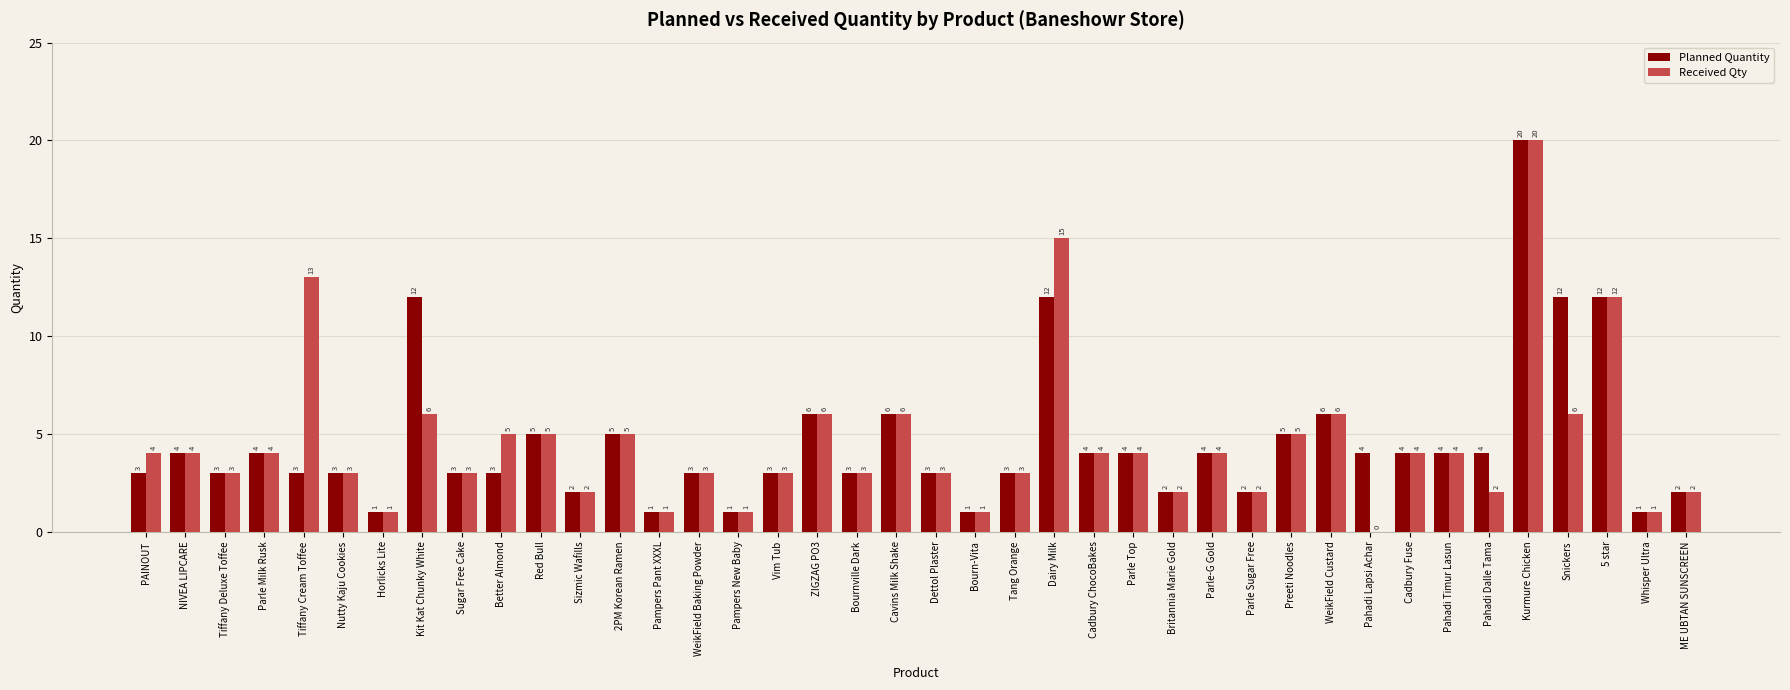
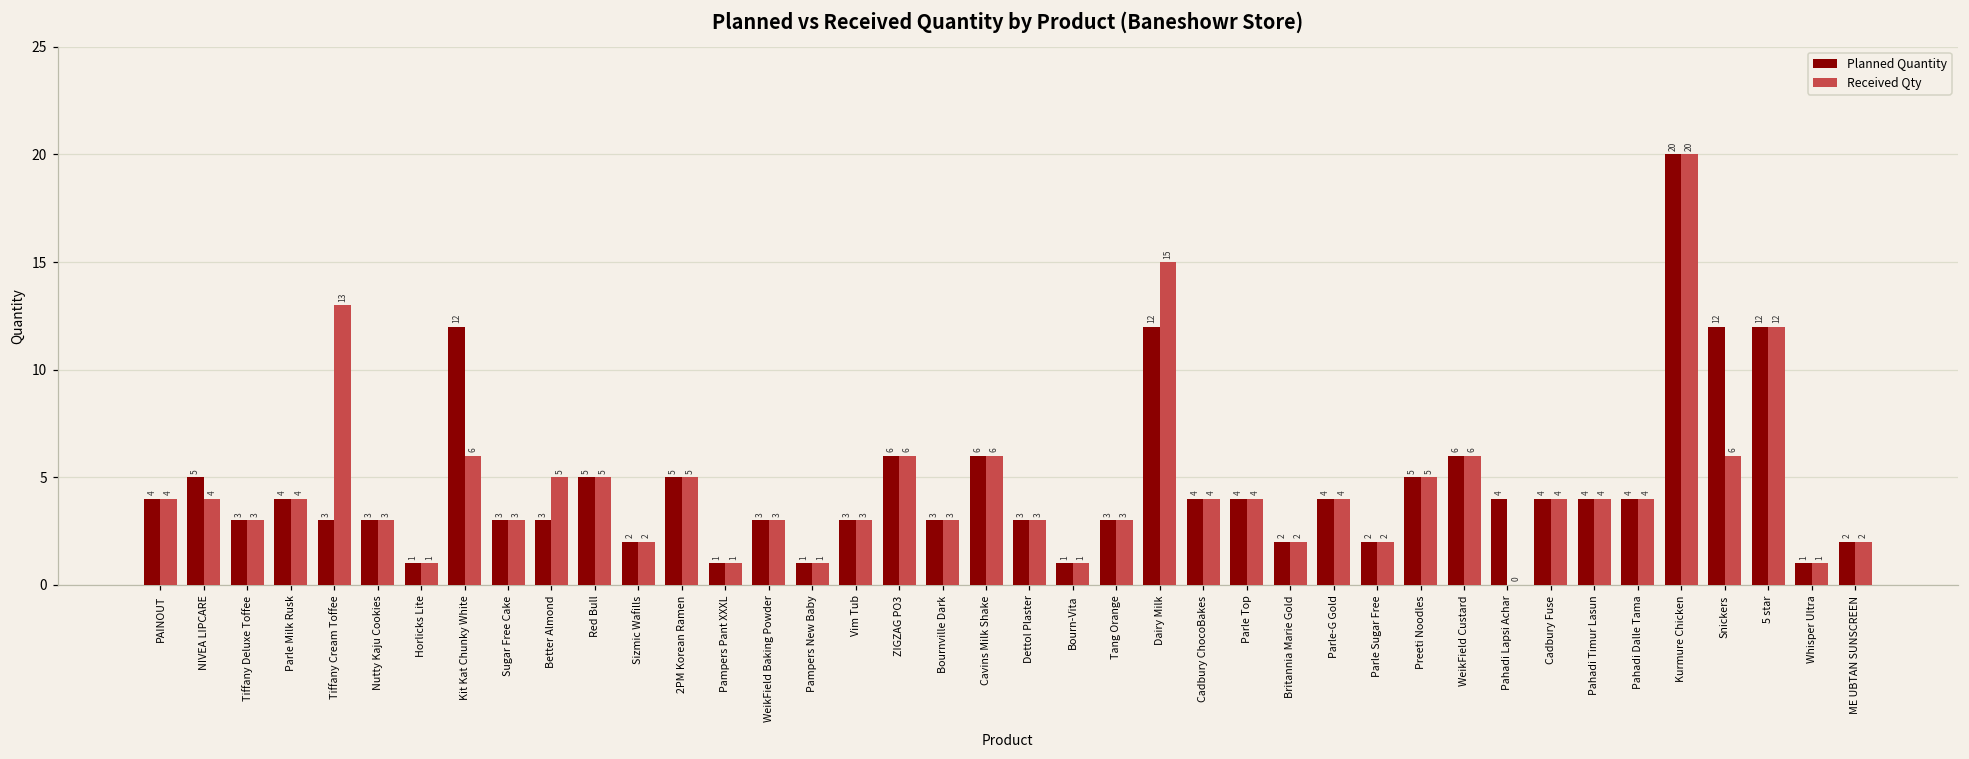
  {
    "Planned Quantity": {
-     "PAINOUT": 3,
-     "NIVEA LIPCARE": 4,
+     "PAINOUT": 4,
+     "NIVEA LIPCARE": 5,
      "Tiffany Deluxe Toffee": 3,
      "Parle Milk Rusk": 4,
      "Tiffany Cream Toffee": 3,
      "Nutty Kaju Cookies": 3,
      "Horlicks Lite": 1,
      "Kit Kat Chunky White": 12,
      "Sugar Free Cake": 3,
      "Better Almond": 3,
      "Red Bull": 5,
      "Sizmic Wafills": 2,
      "2PM Korean Ramen": 5,
      "Pampers Pant XXXL": 1,
      "WeikField Baking Powder": 3,
      "Pampers New Baby": 1,
      "Vim Tub": 3,
      "ZIGZAG PO3": 6,
      "Bournville Dark": 3,
      "Cavins Milk Shake": 6,
      "Dettol Plaster": 3,
      "Bourn-Vita": 1,
      "Tang Orange": 3,
      "Dairy Milk": 12,
      "Cadbury ChocoBakes": 4,
      "Parle Top": 4,
      "Britannia Marie Gold": 2,
      "Parle-G Gold": 4,
      "Parle Sugar Free": 2,
      "Preeti Noodles": 5,
      "WeikField Custard": 6,
      "Pahadi Lapsi Achar": 4,
      "Cadbury Fuse": 4,
      "Pahadi Timur Lasun": 4,
      "Pahadi Dalle Tama": 4,
      "Kurmure Chicken": 20,
      "Snickers": 12,
      "5 star": 12,
      "Whisper Ultra": 1,
      "ME UBTAN SUNSCREEN": 2
    },
    "Received Qty": {
      "PAINOUT": 4,
      "NIVEA LIPCARE": 4,
      "Tiffany Deluxe Toffee": 3,
      "Parle Milk Rusk": 4,
      "Tiffany Cream Toffee": 13,
      "Nutty Kaju Cookies": 3,
      "Horlicks Lite": 1,
      "Kit Kat Chunky White": 6,
      "Sugar Free Cake": 3,
      "Better Almond": 5,
      "Red Bull": 5,
      "Sizmic Wafills": 2,
      "2PM Korean Ramen": 5,
      "Pampers Pant XXXL": 1,
      "WeikField Baking Powder": 3,
      "Pampers New Baby": 1,
      "Vim Tub": 3,
      "ZIGZAG PO3": 6,
      "Bournville Dark": 3,
      "Cavins Milk Shake": 6,
      "Dettol Plaster": 3,
      "Bourn-Vita": 1,
      "Tang Orange": 3,
      "Dairy Milk": 15,
      "Cadbury ChocoBakes": 4,
      "Parle Top": 4,
      "Britannia Marie Gold": 2,
      "Parle-G Gold": 4,
      "Parle Sugar Free": 2,
      "Preeti Noodles": 5,
      "WeikField Custard": 6,
      "Pahadi Lapsi Achar": 0,
      "Cadbury Fuse": 4,
      "Pahadi Timur Lasun": 4,
-     "Pahadi Dalle Tama": 2,
+     "Pahadi Dalle Tama": 4,
      "Kurmure Chicken": 20,
      "Snickers": 6,
      "5 star": 12,
      "Whisper Ultra": 1,
      "ME UBTAN SUNSCREEN": 2
    }
  }
